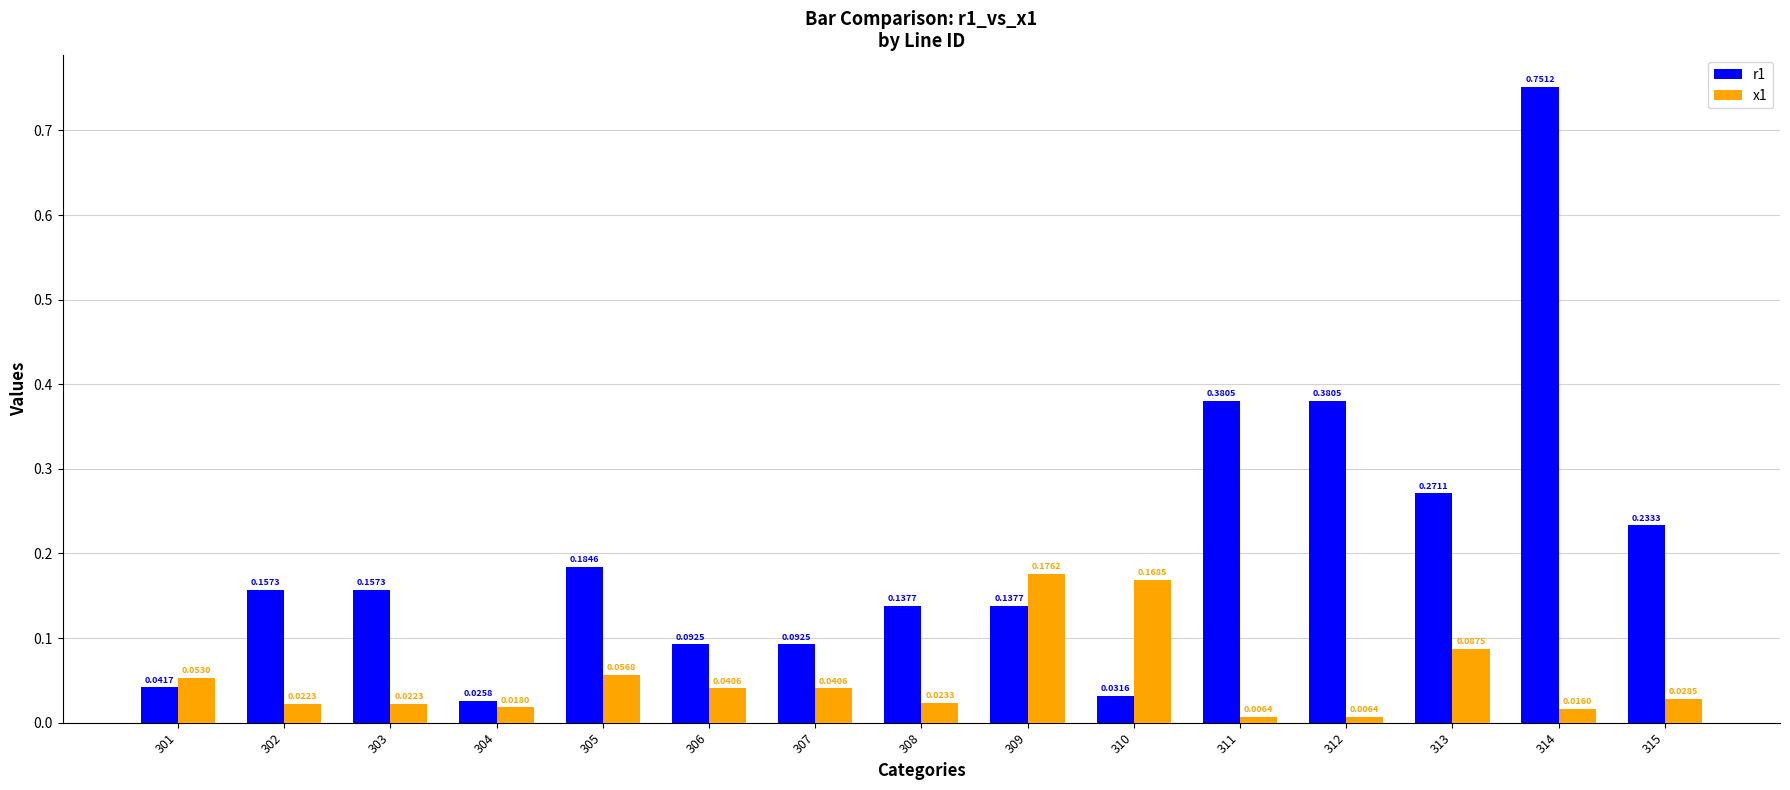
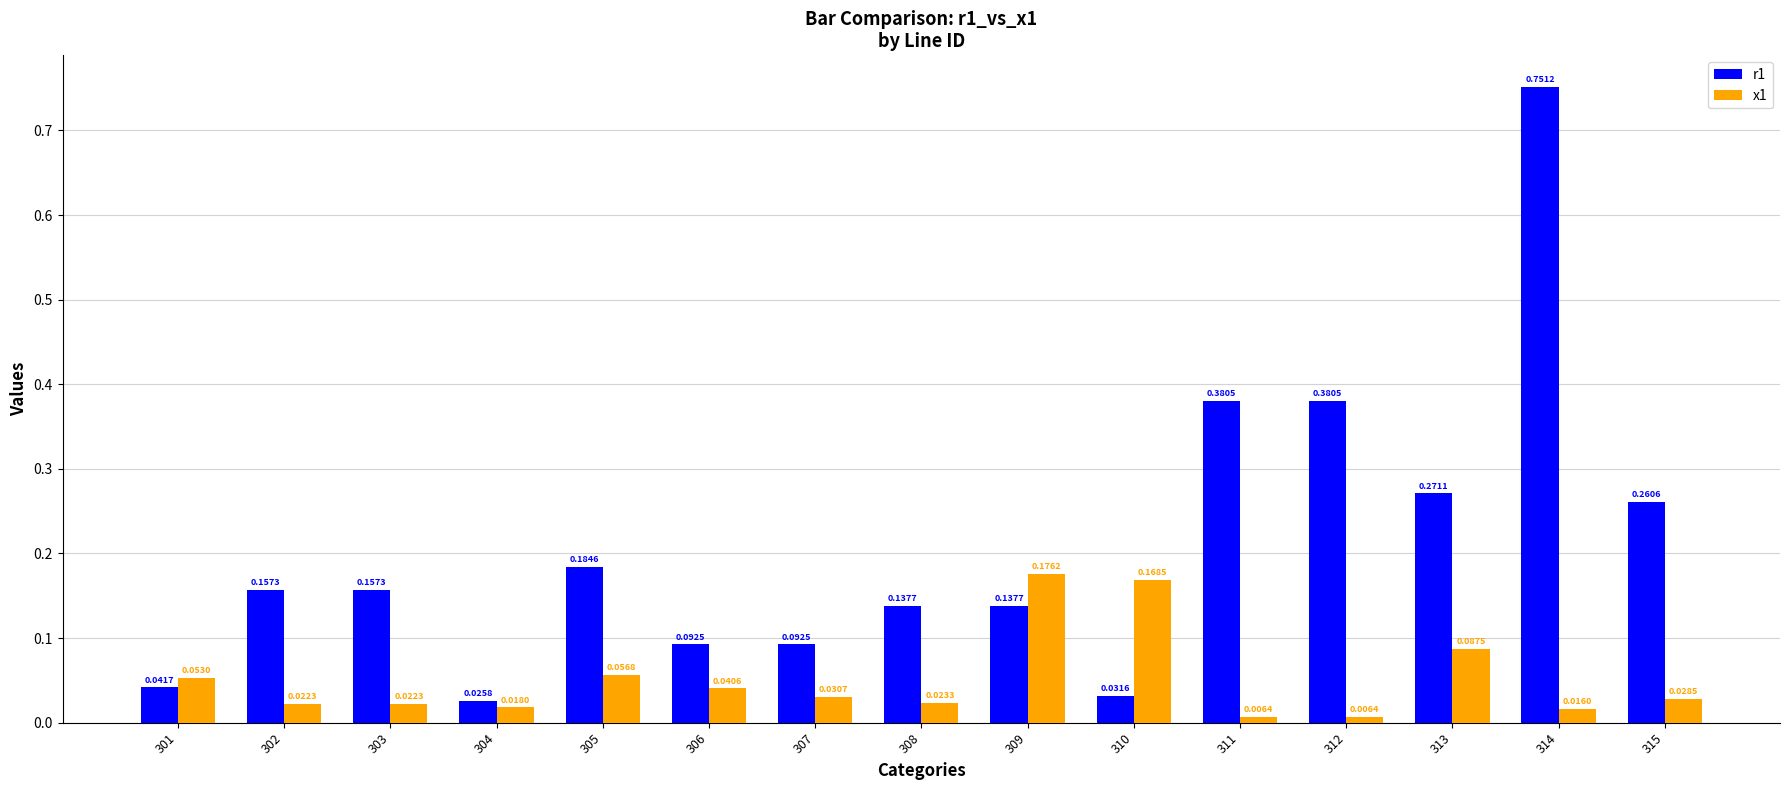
  {
    "r1": {
      "301": 0.0417,
      "302": 0.1573,
      "303": 0.1573,
      "304": 0.0258,
      "305": 0.1846,
      "306": 0.0925,
      "307": 0.0925,
      "308": 0.1377,
      "309": 0.1377,
      "310": 0.0316,
      "311": 0.3805,
      "312": 0.3805,
      "313": 0.2711,
      "314": 0.7512,
-     "315": 0.2333
+     "315": 0.2606
    },
    "x1": {
      "301": 0.0530,
      "302": 0.0223,
      "303": 0.0223,
      "304": 0.0180,
      "305": 0.0568,
      "306": 0.0406,
-     "307": 0.0406,
+     "307": 0.0307,
      "308": 0.0233,
      "309": 0.1762,
      "310": 0.1685,
      "311": 0.0064,
      "312": 0.0064,
      "313": 0.0875,
      "314": 0.0160,
      "315": 0.0285
    }
  }
